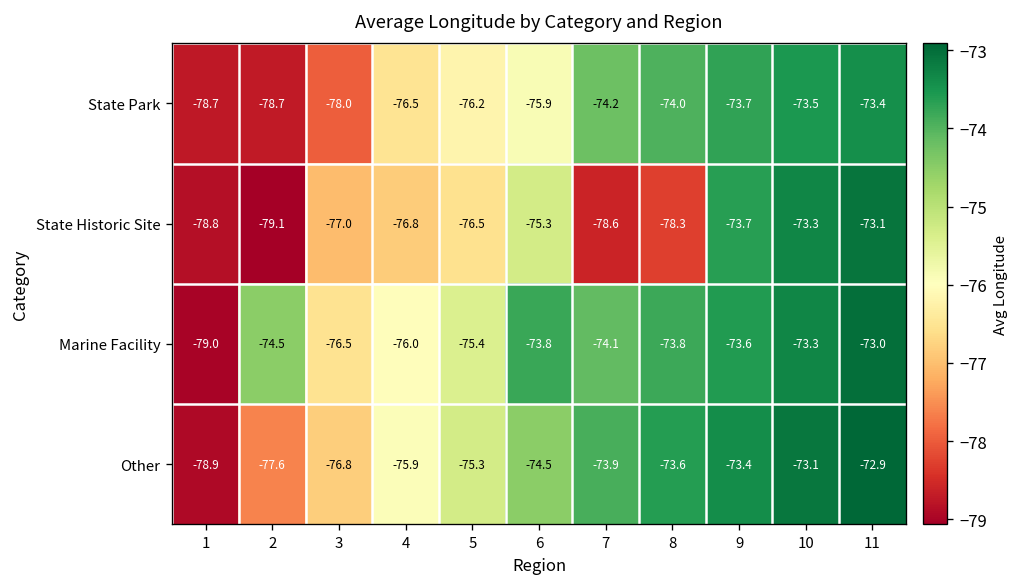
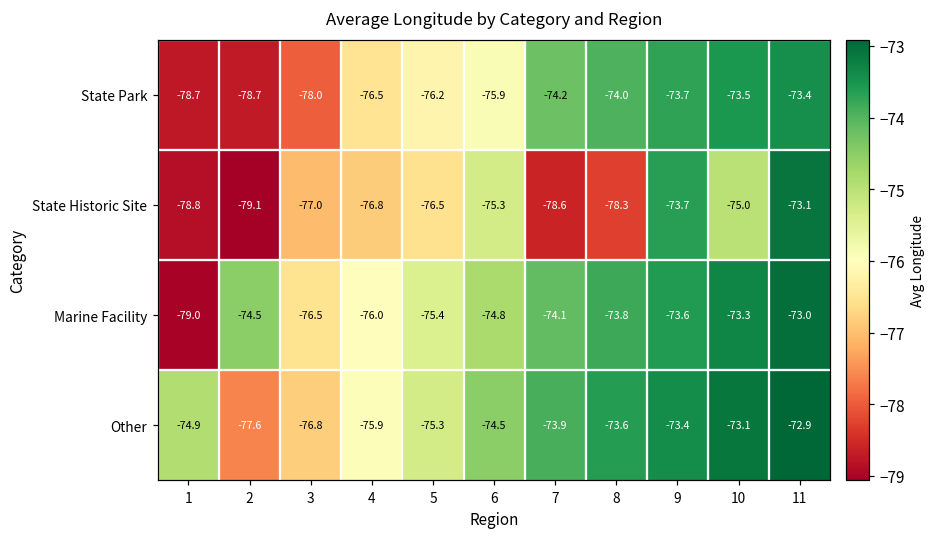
  {
    "State Park": {
      "1": -78.7,
      "2": -78.7,
      "3": -78.0,
      "4": -76.5,
      "5": -76.2,
      "6": -75.9,
      "7": -74.2,
      "8": -74.0,
      "9": -73.7,
      "10": -73.5,
      "11": -73.4
    },
    "State Historic Site": {
      "1": -78.8,
      "2": -79.1,
      "3": -77.0,
      "4": -76.8,
      "5": -76.5,
      "6": -75.3,
      "7": -78.6,
      "8": -78.3,
      "9": -73.7,
-     "10": -73.3,
+     "10": -75.0,
      "11": -73.1
    },
    "Marine Facility": {
      "1": -79.0,
      "2": -74.5,
      "3": -76.5,
      "4": -76.0,
      "5": -75.4,
-     "6": -73.8,
+     "6": -74.8,
      "7": -74.1,
      "8": -73.8,
      "9": -73.6,
      "10": -73.3,
      "11": -73.0
    },
    "Other": {
-     "1": -78.9,
+     "1": -74.9,
      "2": -77.6,
      "3": -76.8,
      "4": -75.9,
      "5": -75.3,
      "6": -74.5,
      "7": -73.9,
      "8": -73.6,
      "9": -73.4,
      "10": -73.1,
      "11": -72.9
    }
  }
